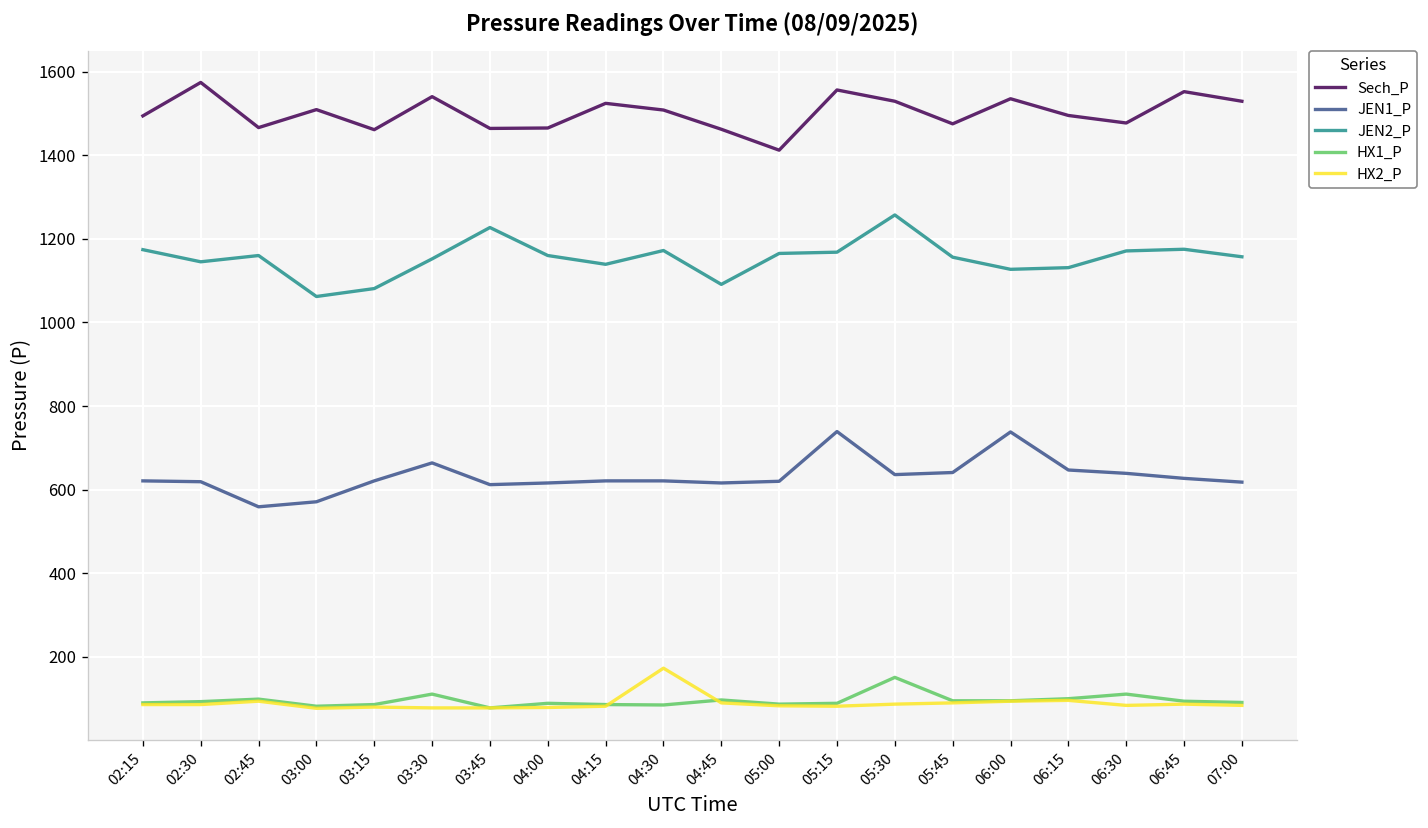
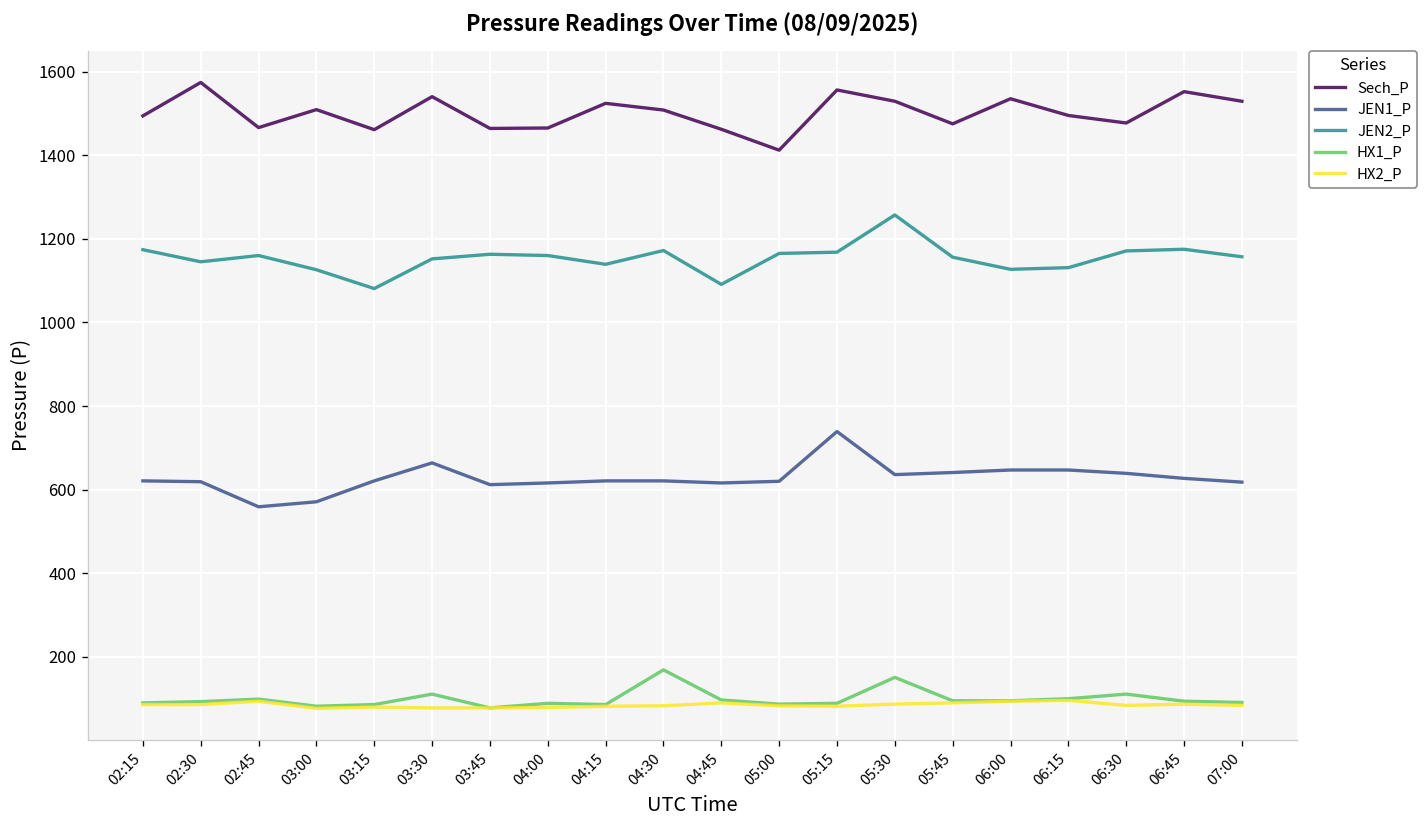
  {
    "Sech_P": {
      "02:15": 1490,
      "02:30": 1570,
      "02:45": 1470,
      "03:00": 1510,
      "03:15": 1460,
      "03:30": 1540,
      "03:45": 1460,
      "04:00": 1470,
      "04:15": 1520,
      "04:30": 1510,
      "04:45": 1460,
      "05:00": 1410,
      "05:15": 1560,
      "05:30": 1530,
      "05:45": 1480,
      "06:00": 1540,
      "06:15": 1500,
      "06:30": 1480,
      "06:45": 1550,
      "07:00": 1530
    },
    "JEN1_P": {
      "02:15": 620,
      "02:30": 620,
      "02:45": 560,
      "03:00": 570,
      "03:15": 620,
      "03:30": 660,
      "03:45": 610,
      "04:00": 620,
      "04:15": 620,
      "04:30": 620,
      "04:45": 620,
      "05:00": 620,
      "05:15": 740,
      "05:30": 640,
      "05:45": 640,
-     "06:00": 740,
+     "06:00": 650,
      "06:15": 650,
      "06:30": 640,
      "06:45": 630,
      "07:00": 620
    },
    "JEN2_P": {
      "02:15": 1170,
      "02:30": 1150,
      "02:45": 1160,
-     "03:00": 1060,
+     "03:00": 1130,
      "03:15": 1080,
      "03:30": 1150,
-     "03:45": 1230,
+     "03:45": 1160,
      "04:00": 1160,
      "04:15": 1140,
      "04:30": 1170,
      "04:45": 1090,
      "05:00": 1170,
      "05:15": 1170,
      "05:30": 1260,
      "05:45": 1160,
      "06:00": 1130,
      "06:15": 1130,
      "06:30": 1170,
      "06:45": 1180,
      "07:00": 1160
    },
    "HX1_P": {
      "03:30": 110,
      "04:00": 90,
-     "04:30": 90,
+     "04:30": 170,
      "05:30": 150,
      "06:30": 110
    },
    "HX2_P": {
      "03:30": 80,
      "04:00": 80,
-     "04:30": 170,
+     "04:30": 80,
      "05:30": 90,
      "06:30": 80
    }
  }
